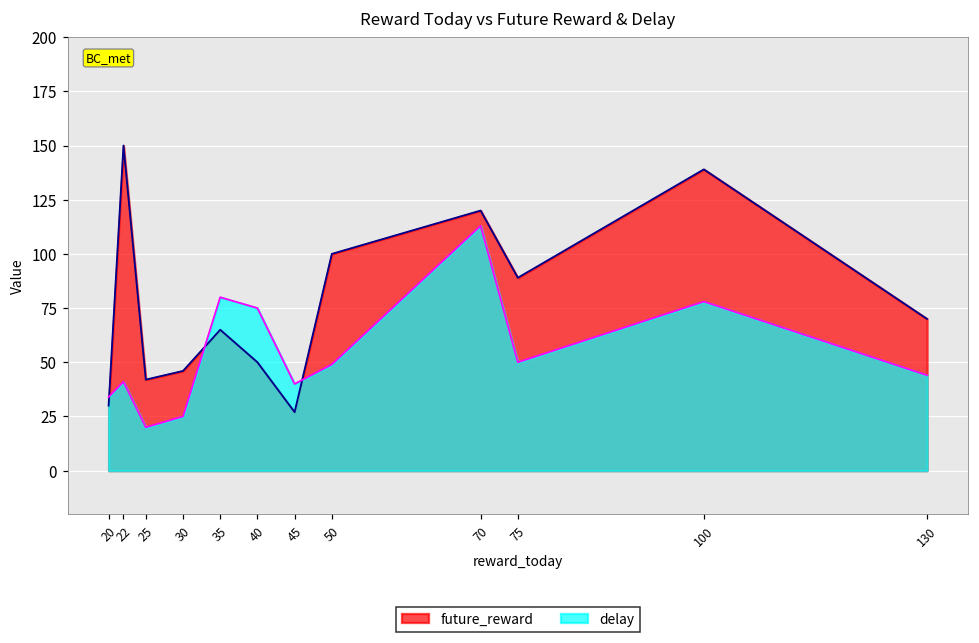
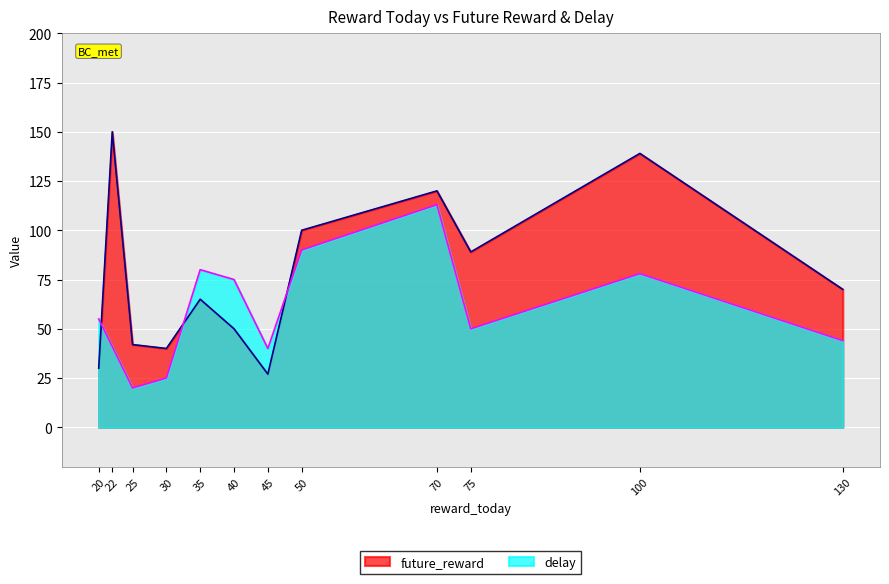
  {
    "future_reward": {
      "20": 30,
      "22": 150,
      "25": 42,
-     "30": 46,
+     "30": 40,
      "35": 65,
      "40": 50,
      "45": 27,
      "50": 100,
      "70": 120,
      "75": 89,
      "100": 139,
      "130": 70
    },
    "delay": {
-     "20": 34,
+     "20": 55,
      "22": 41,
      "25": 20,
      "30": 25,
      "35": 80,
      "40": 75,
      "45": 40,
-     "50": 49,
+     "50": 90,
      "70": 113,
      "75": 50,
      "100": 78,
      "130": 44
    }
  }
